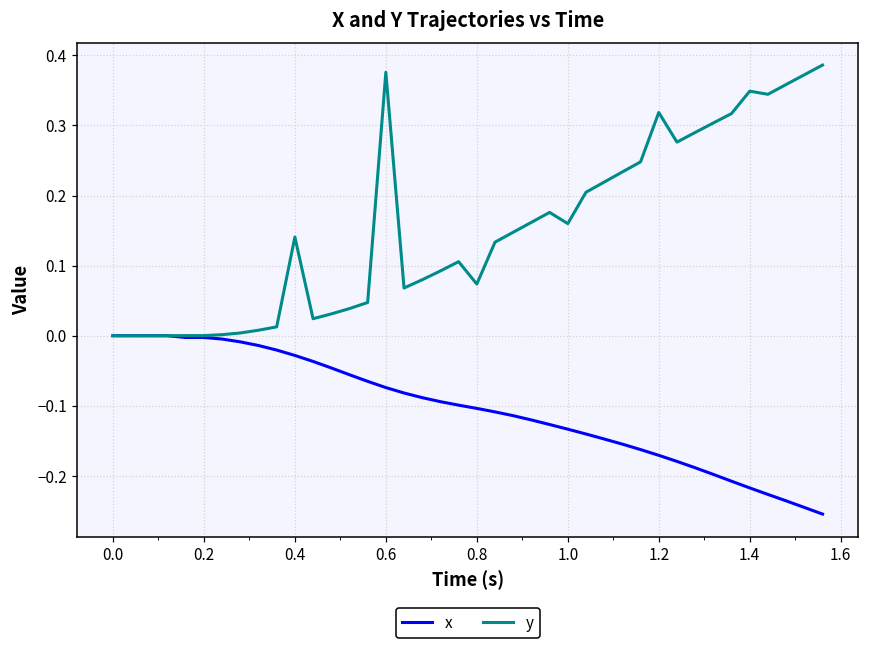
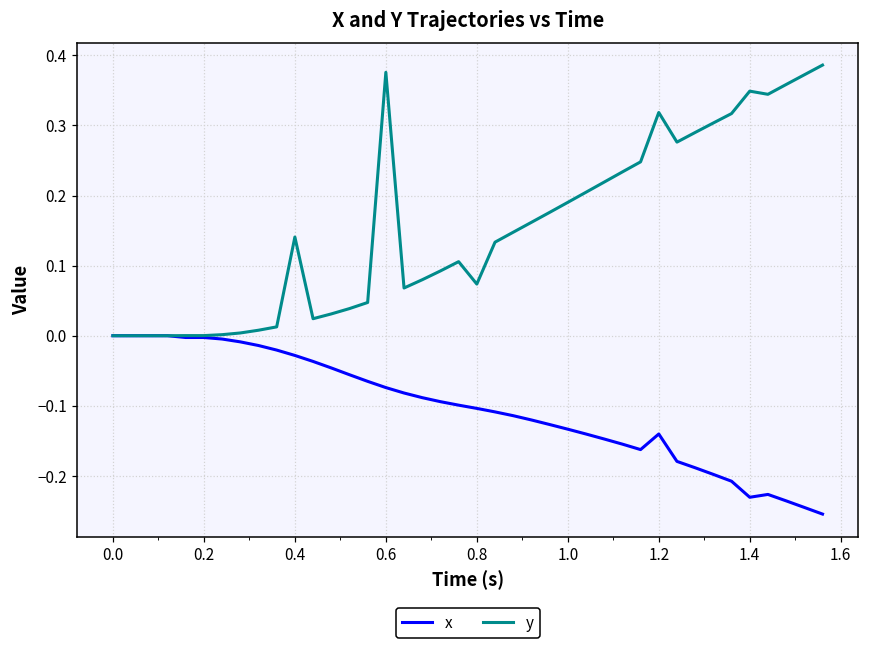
  {
    "x": {
      "0.4": -0.03,
      "0.6": -0.07,
      "0.8": -0.10,
      "1.0": -0.13,
-     "1.2": -0.17,
-     "1.4": -0.22
+     "1.2": -0.14,
+     "1.4": -0.23
    },
    "y": {
      "0.4": 0.14,
      "0.6": 0.38,
      "0.8": 0.07,
-     "1.0": 0.16,
+     "1.0": 0.19,
      "1.2": 0.32,
      "1.4": 0.35
    }
  }
